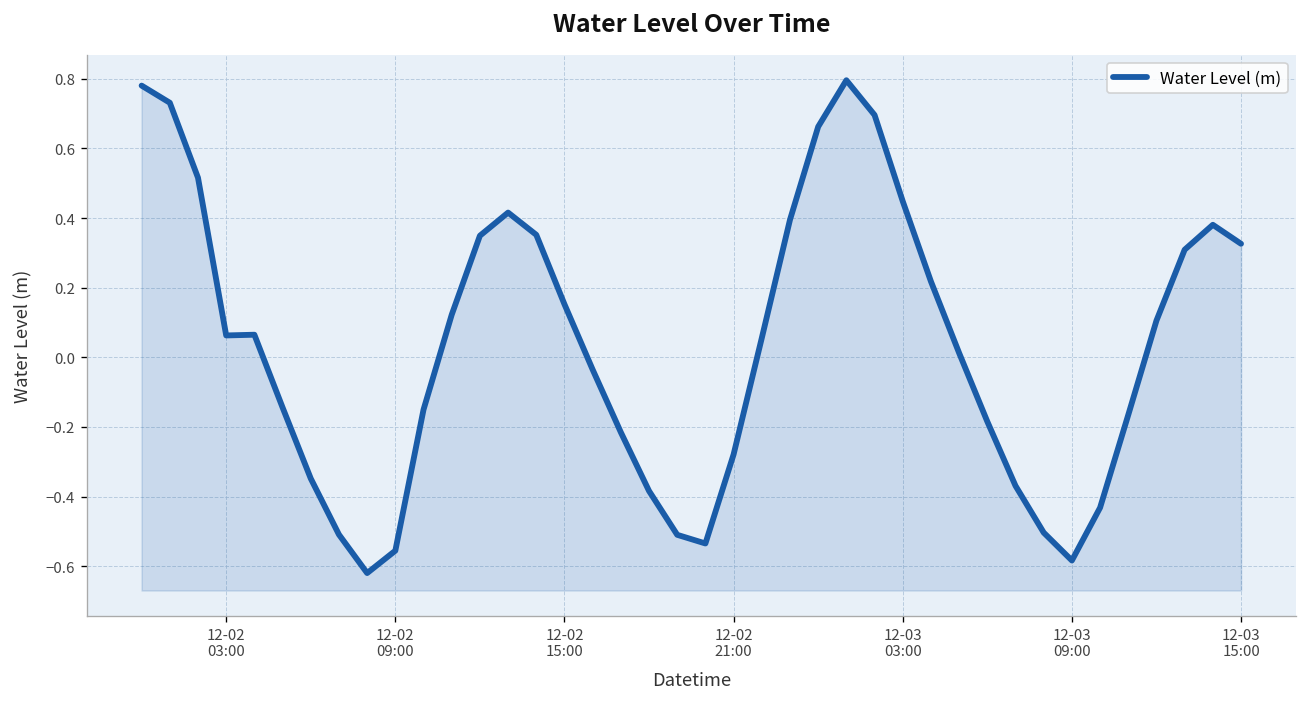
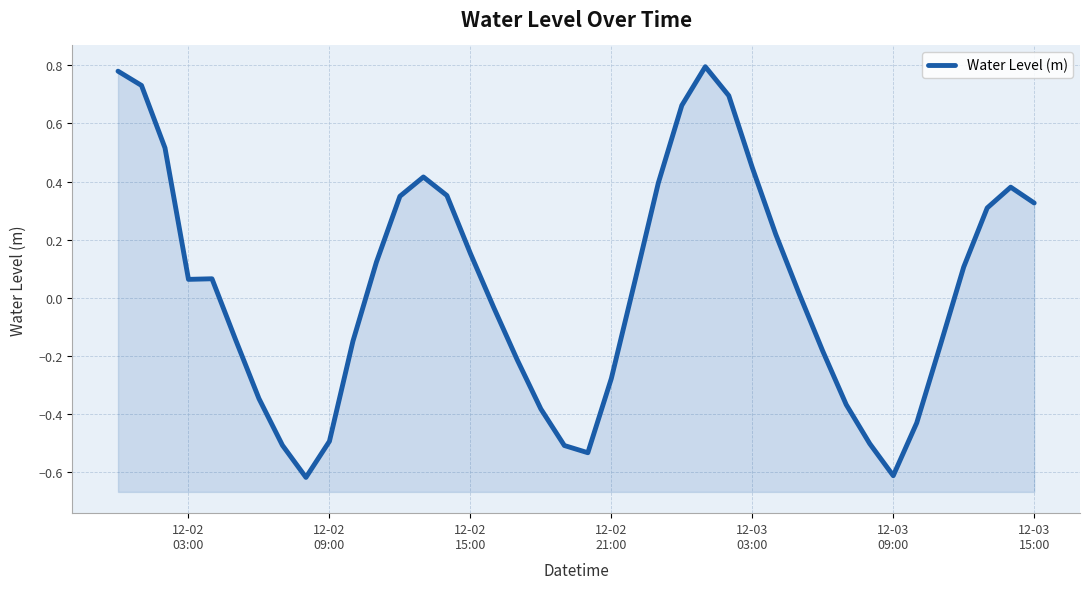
  {
    "12-02 03:00": 0.06,
-   "12-02 09:00": -0.56,
+   "12-02 09:00": -0.50,
    "12-02 15:00": 0.15,
    "12-02 21:00": -0.28,
    "12-03 03:00": 0.45,
-   "12-03 09:00": -0.58,
+   "12-03 09:00": -0.61,
    "12-03 15:00": 0.33
  }
